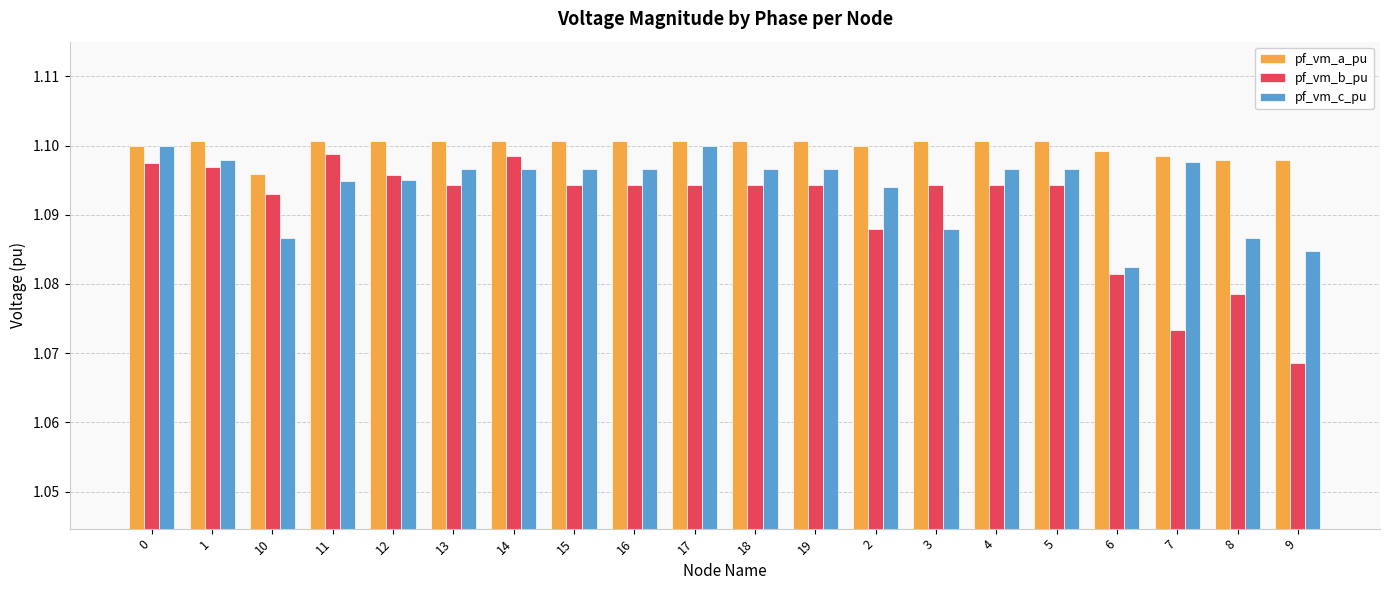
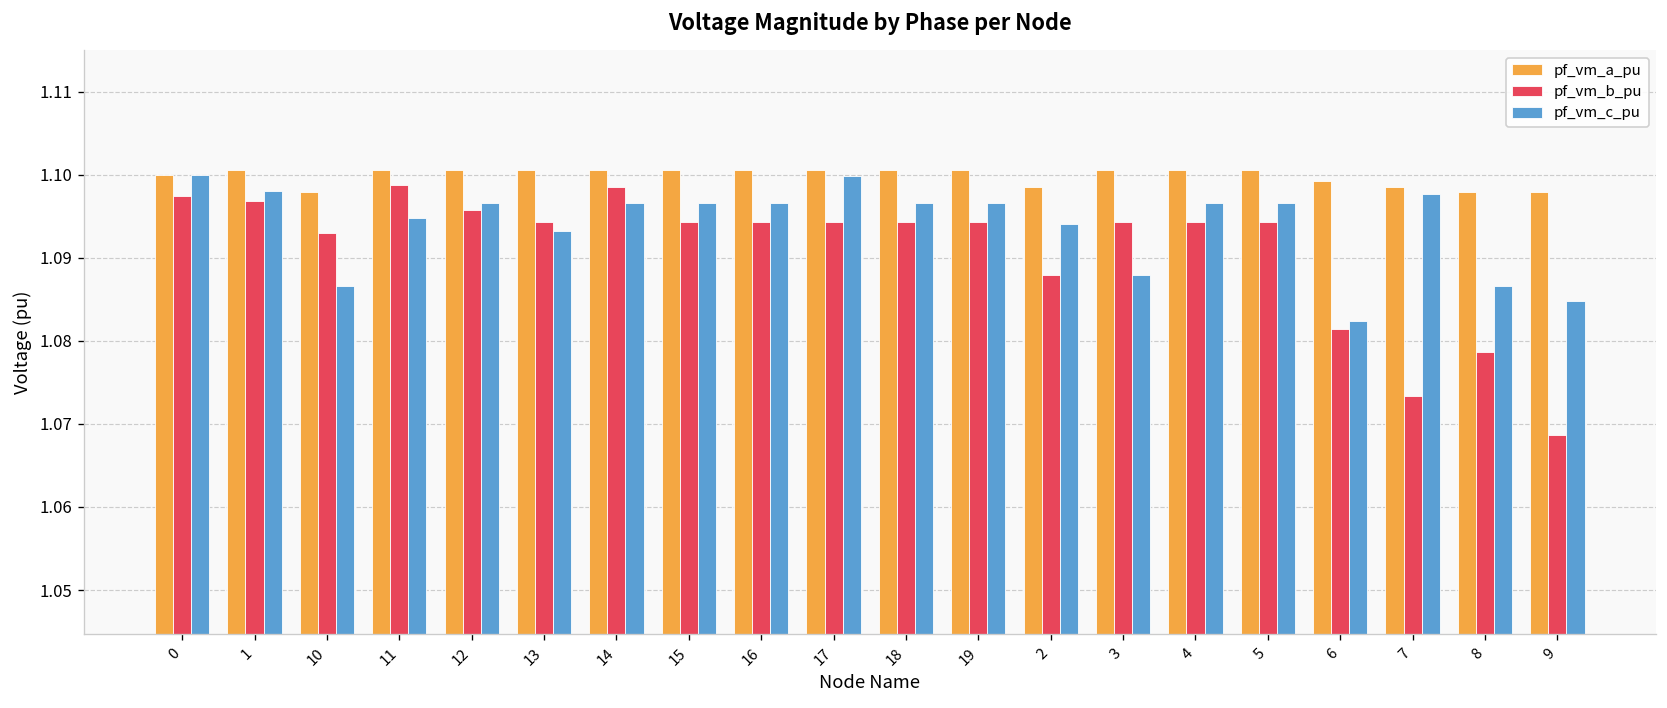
  {
    "pf_vm_a_pu": {
      "0": 1.100,
      "1": 1.101,
-     "10": 1.096,
+     "10": 1.098,
      "11": 1.101,
      "12": 1.101,
      "13": 1.101,
      "14": 1.101,
      "15": 1.101,
      "16": 1.101,
      "17": 1.101,
      "18": 1.101,
      "19": 1.101,
-     "2": 1.100,
+     "2": 1.099,
      "3": 1.101,
      "4": 1.101,
      "5": 1.101,
      "6": 1.099,
      "7": 1.099,
      "8": 1.098,
      "9": 1.098
    },
    "pf_vm_b_pu": {
      "0": 1.097,
      "1": 1.097,
      "10": 1.093,
      "11": 1.099,
      "12": 1.096,
      "13": 1.094,
      "14": 1.098,
      "15": 1.094,
      "16": 1.094,
      "17": 1.094,
      "18": 1.094,
      "19": 1.094,
      "2": 1.088,
      "3": 1.094,
      "4": 1.094,
      "5": 1.094,
      "6": 1.081,
      "7": 1.073,
      "8": 1.079,
      "9": 1.069
    },
    "pf_vm_c_pu": {
      "0": 1.100,
      "1": 1.098,
      "10": 1.087,
      "11": 1.095,
-     "12": 1.095,
-     "13": 1.097,
+     "12": 1.097,
+     "13": 1.093,
      "14": 1.097,
      "15": 1.097,
      "16": 1.097,
      "17": 1.100,
      "18": 1.097,
      "19": 1.097,
      "2": 1.094,
      "3": 1.088,
      "4": 1.097,
      "5": 1.097,
      "6": 1.082,
      "7": 1.098,
      "8": 1.087,
      "9": 1.085
    }
  }
